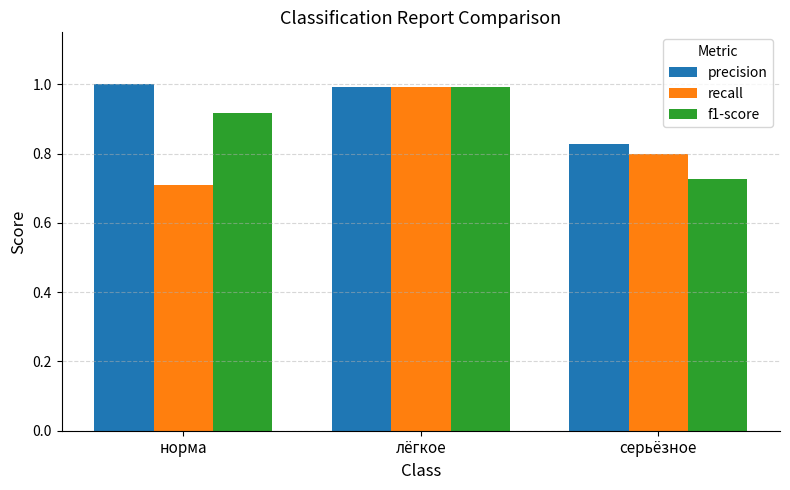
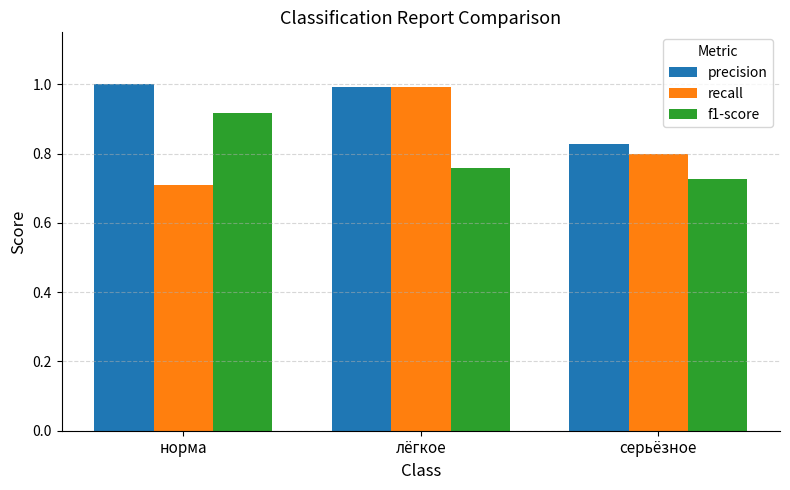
  {
    "precision": {
      "норма": 1.00,
      "лёгкое": 0.99,
      "серьёзное": 0.83
    },
    "recall": {
      "норма": 0.71,
      "лёгкое": 0.99,
      "серьёзное": 0.80
    },
    "f1-score": {
      "норма": 0.92,
-     "лёгкое": 0.99,
+     "лёгкое": 0.76,
      "серьёзное": 0.73
    }
  }
